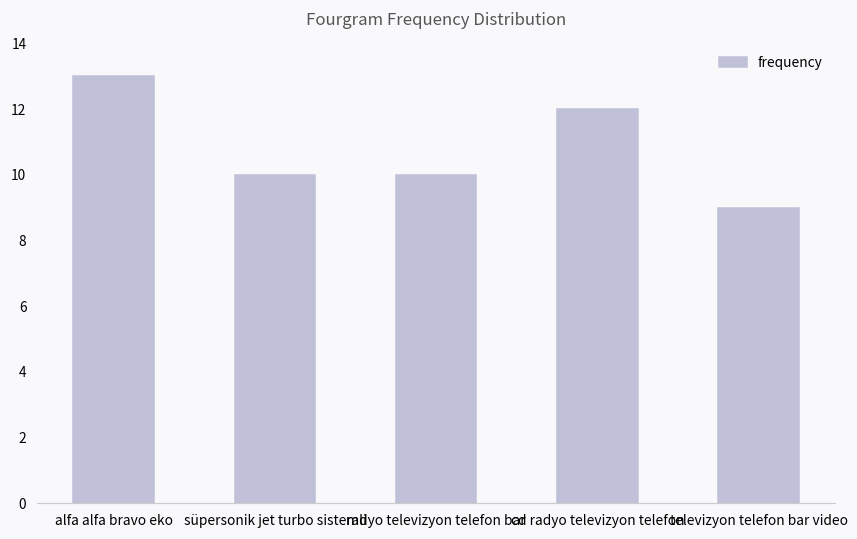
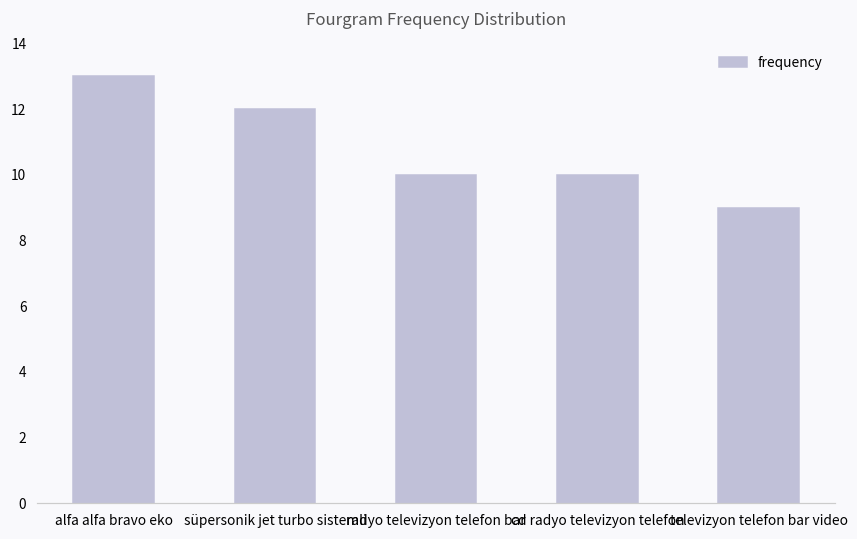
  {
    "alfa alfa bravo eko": 13,
-   "süpersonik jet turbo sistemli": 10,
+   "süpersonik jet turbo sistemli": 12,
    "radyo televizyon telefon bar": 10,
-   "cd radyo televizyon telefon": 12,
+   "cd radyo televizyon telefon": 10,
    "televizyon telefon bar video": 9
  }
